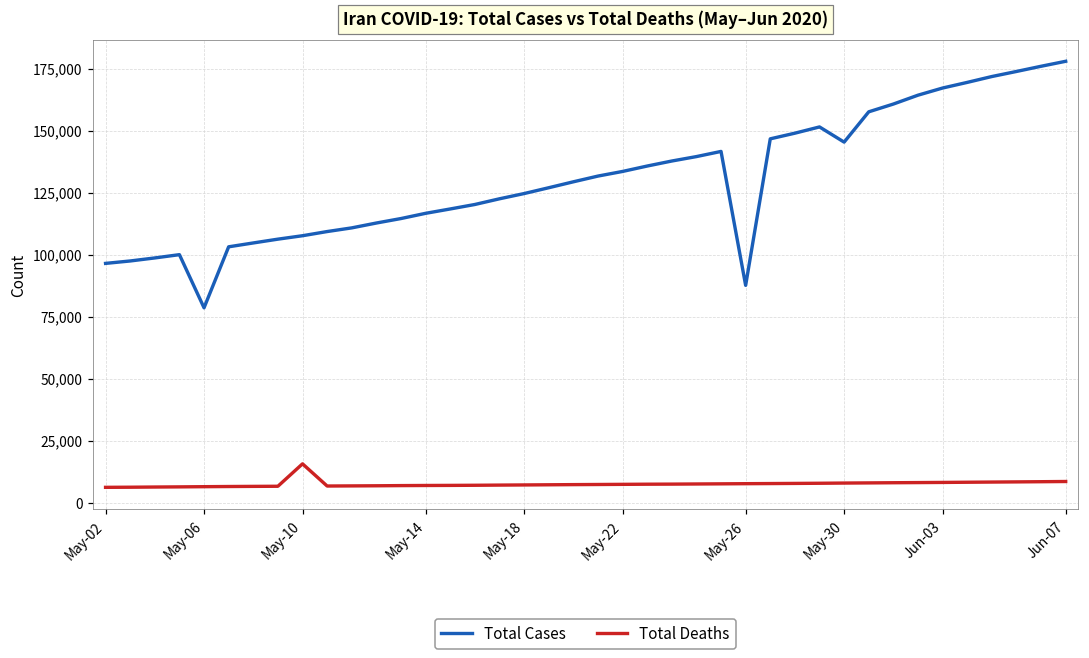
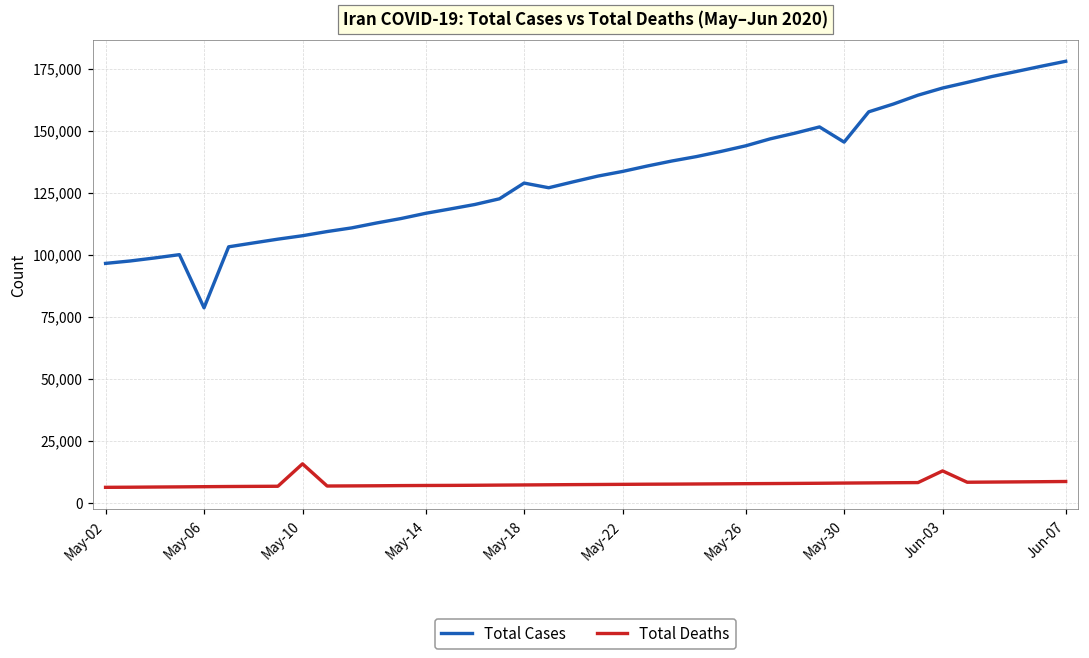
  {
    "Total Cases": {
      "May-02": "96,000",
      "May-06": "79,000",
      "May-10": "108,000",
      "May-14": "117,000",
-     "May-18": "125,000",
+     "May-18": "129,000",
      "May-22": "134,000",
-     "May-26": "88,000",
+     "May-26": "144,000",
      "May-30": "145,000",
      "Jun-03": "167,000",
      "Jun-07": "178,000"
    },
    "Total Deaths": {
      "May-02": "6,000",
      "May-06": "6,000",
      "May-10": "16,000",
      "May-14": "7,000",
      "May-18": "7,000",
      "May-22": "7,000",
      "May-26": "8,000",
      "May-30": "8,000",
-     "Jun-03": "8,000",
+     "Jun-03": "13,000",
      "Jun-07": "9,000"
    }
  }
